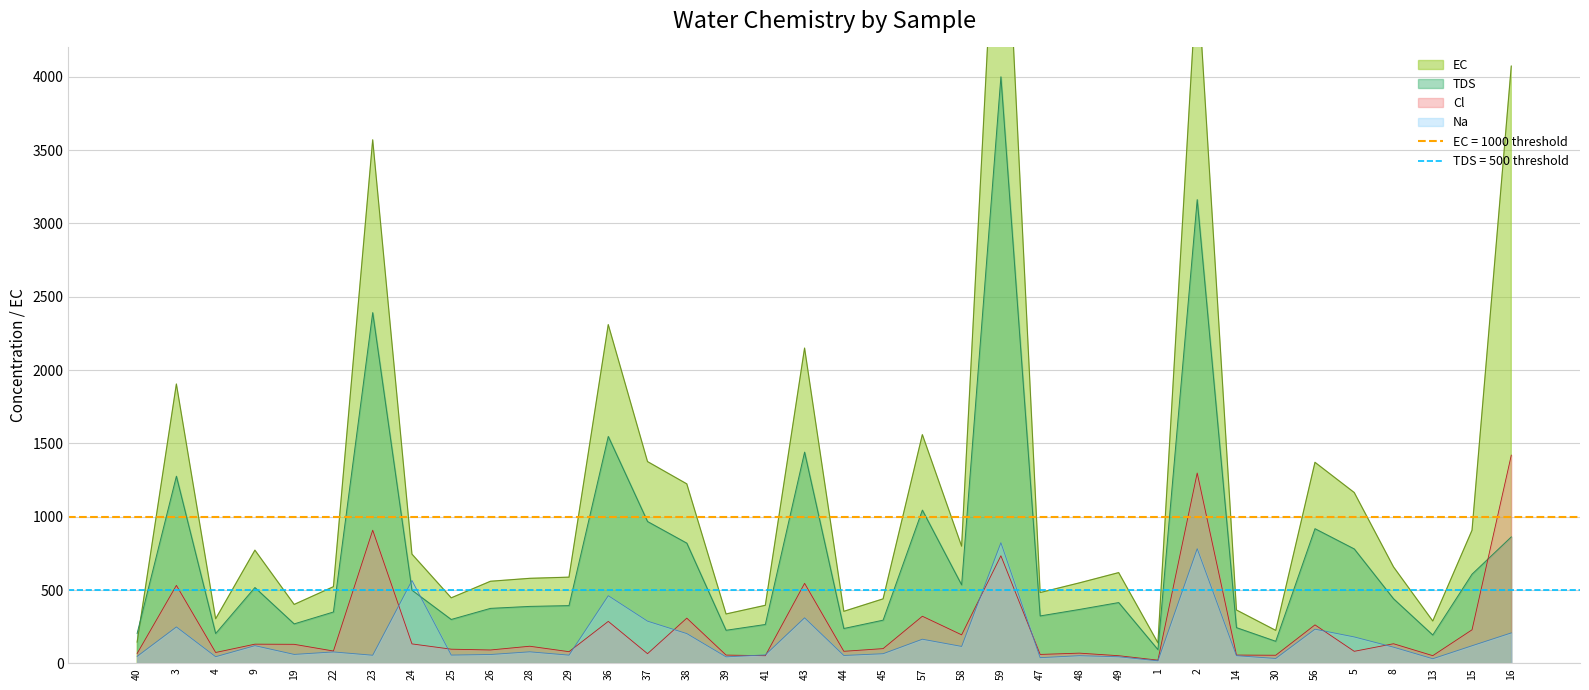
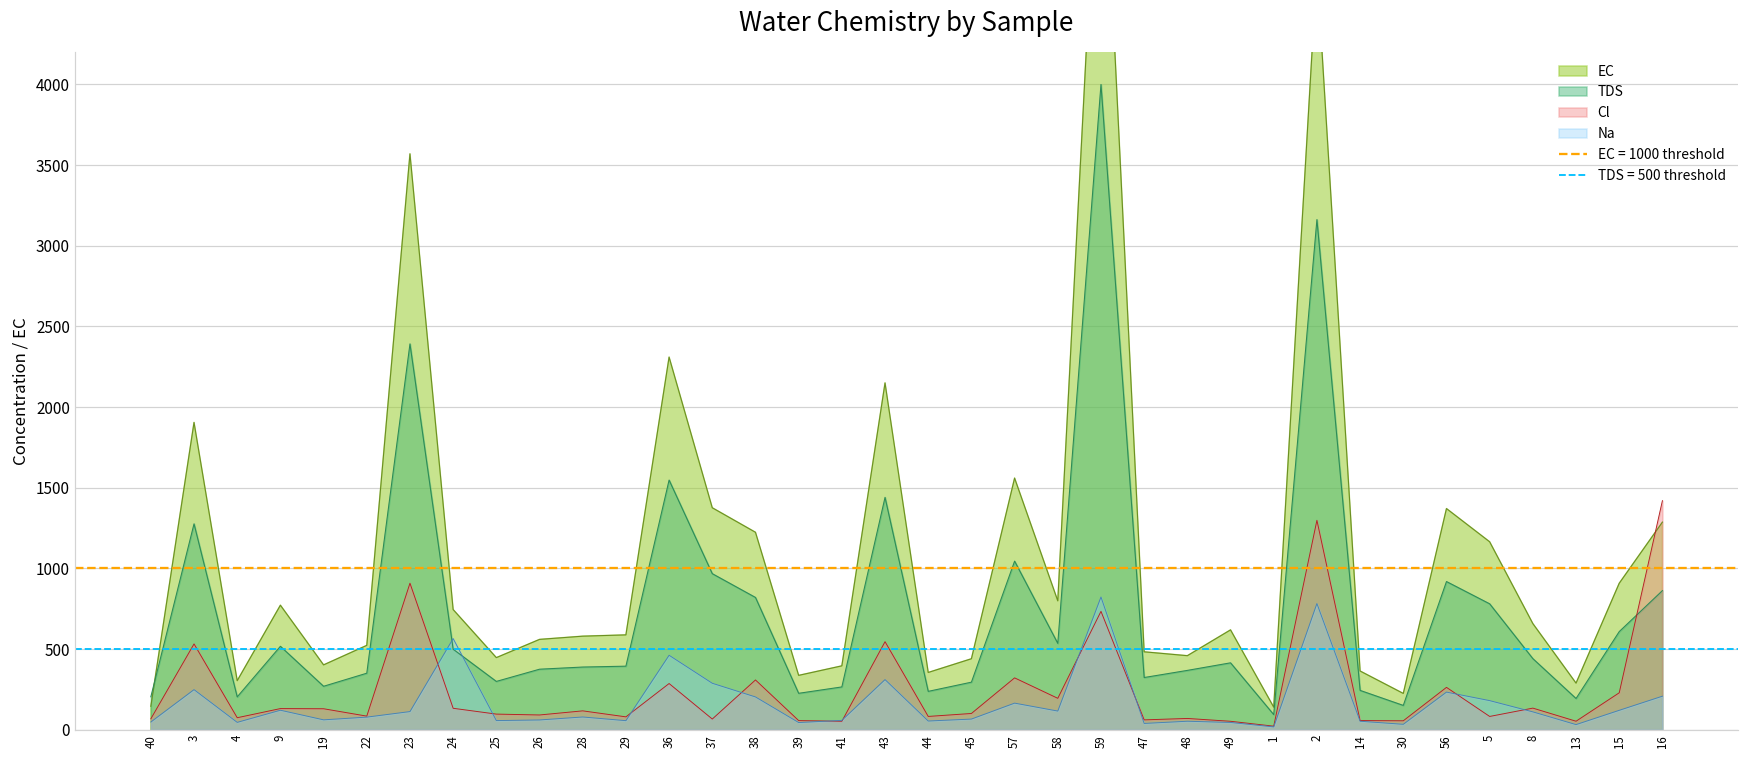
  {
    "EC": {
      "40": 150,
      "3": 1910,
      "4": 300,
      "9": 770,
      "19": 400,
      "22": 520,
      "23": 3570,
      "24": 750,
      "25": 450,
      "26": 560,
      "28": 580,
      "29": 590,
      "36": 2310,
      "37": 1380,
      "38": 1220,
      "39": 340,
      "41": 400,
      "43": 2150,
      "44": 360,
      "45": 440,
      "57": 1560,
      "58": 800,
      "47": 480,
-     "48": 550,
+     "48": 460,
      "49": 620,
      "1": 140,
      "14": 360,
      "30": 230,
      "56": 1370,
      "5": 1170,
      "8": 660,
      "13": 290,
      "15": 910,
-     "16": 4070
+     "16": 1290
    },
    "TDS": {
      "40": 200,
      "3": 1280,
      "4": 200,
      "9": 520,
      "19": 270,
      "22": 350,
      "23": 2390,
      "24": 500,
      "25": 300,
      "26": 380,
      "28": 390,
      "29": 390,
      "36": 1550,
      "37": 970,
      "38": 820,
      "39": 230,
      "41": 270,
      "43": 1440,
      "44": 240,
      "45": 290,
      "57": 1050,
      "58": 540,
      "59": 4000,
      "47": 320,
      "48": 370,
      "49": 410,
      "1": 90,
      "2": 3160,
      "14": 240,
      "30": 150,
      "56": 920,
      "5": 780,
      "8": 440,
      "13": 190,
      "15": 610,
      "16": 860
    },
    "Cl": {
      "40": 70,
      "3": 530,
      "4": 70,
      "19": 130,
      "23": 910,
      "24": 130,
      "25": 100,
      "26": 90,
      "28": 120,
      "29": 80,
      "36": 290,
      "37": 70,
      "38": 310,
      "43": 550,
      "44": 80,
      "45": 100,
      "57": 320,
      "58": 190,
      "59": 730,
      "47": 60,
      "48": 70,
      "2": 1300,
      "30": 60,
      "56": 260,
      "5": 80,
      "8": 130,
      "13": 50,
      "15": 230,
      "16": 1420
    },
    "Na": {
      "40": 50,
      "3": 250,
      "4": 50,
      "19": 60,
-     "23": 60,
+     "23": 110,
      "24": 570,
      "25": 60,
      "26": 60,
      "28": 80,
      "29": 60,
      "36": 460,
      "37": 290,
      "38": 200,
      "43": 310,
      "44": 50,
      "45": 70,
      "57": 160,
      "58": 120,
      "59": 820,
      "47": 40,
      "48": 50,
      "2": 780,
      "30": 30,
      "56": 230,
      "5": 180,
      "8": 110,
      "13": 30,
      "15": 120,
      "16": 210
    }
  }
